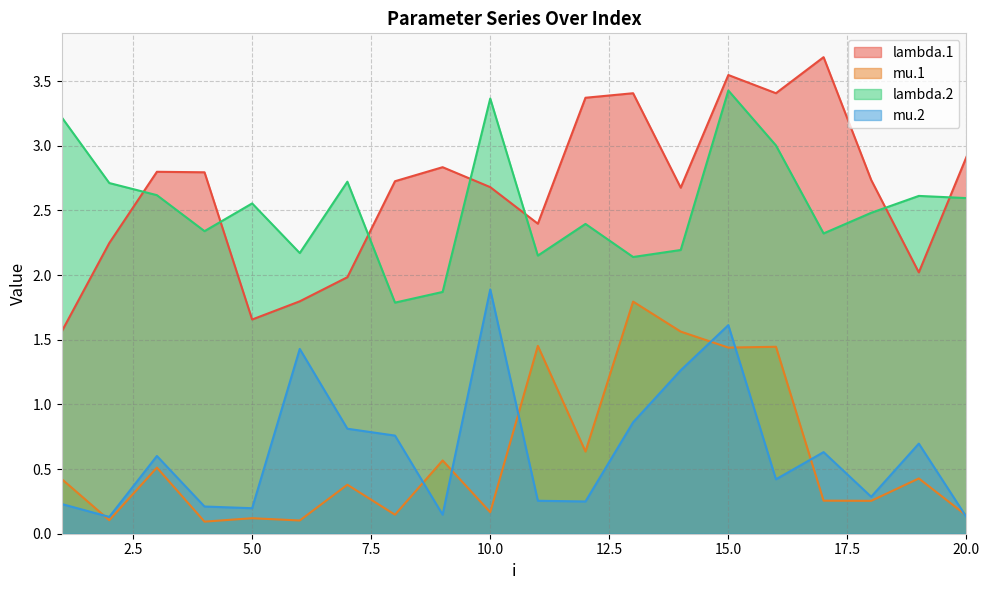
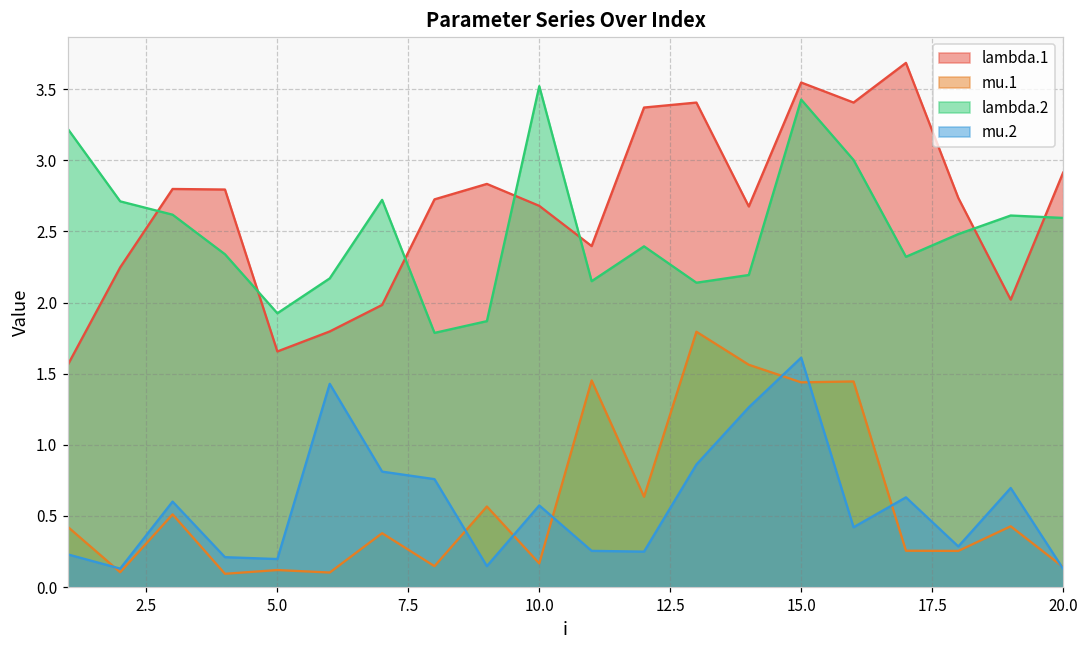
  {
    "lambda.2": {
-     "5.0": 2.55,
-     "10.0": 3.37,
+     "5.0": 1.93,
+     "10.0": 3.52,
      "15.0": 3.43,
      "20.0": 2.60
    },
    "mu.2": {
      "5.0": 0.20,
-     "10.0": 1.89,
+     "10.0": 0.57,
      "15.0": 1.61
    }
  }
